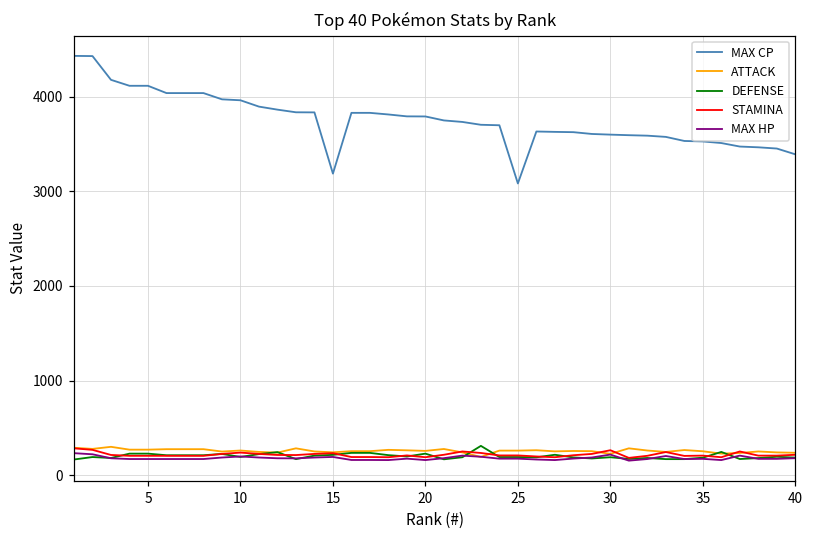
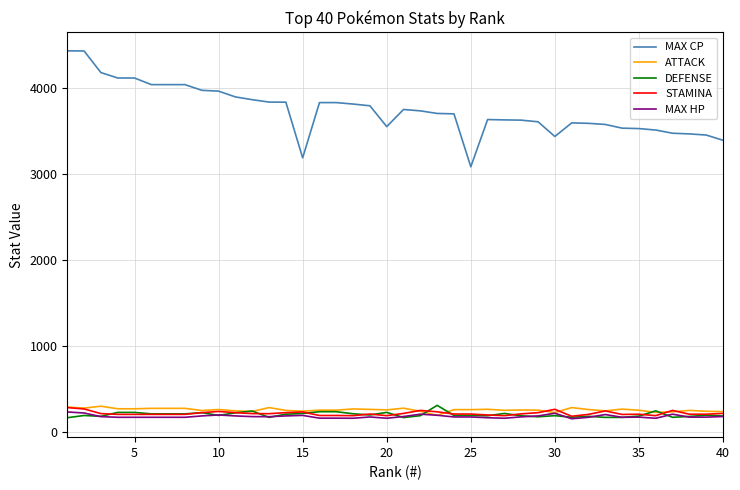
  {
    "MAX CP": {
      "5": 4100,
      "10": 4000,
      "15": 3200,
-     "20": 3800,
+     "20": 3600,
      "25": 3100,
-     "30": 3600,
+     "30": 3400,
      "35": 3500,
      "40": 3400
    },
    "ATTACK": {
      "5": 300,
      "25": 300,
      "35": 300
    },
    "STAMINA": {
      "30": 300
    },
    "MAX HP": {
      "5": 200
    }
  }
